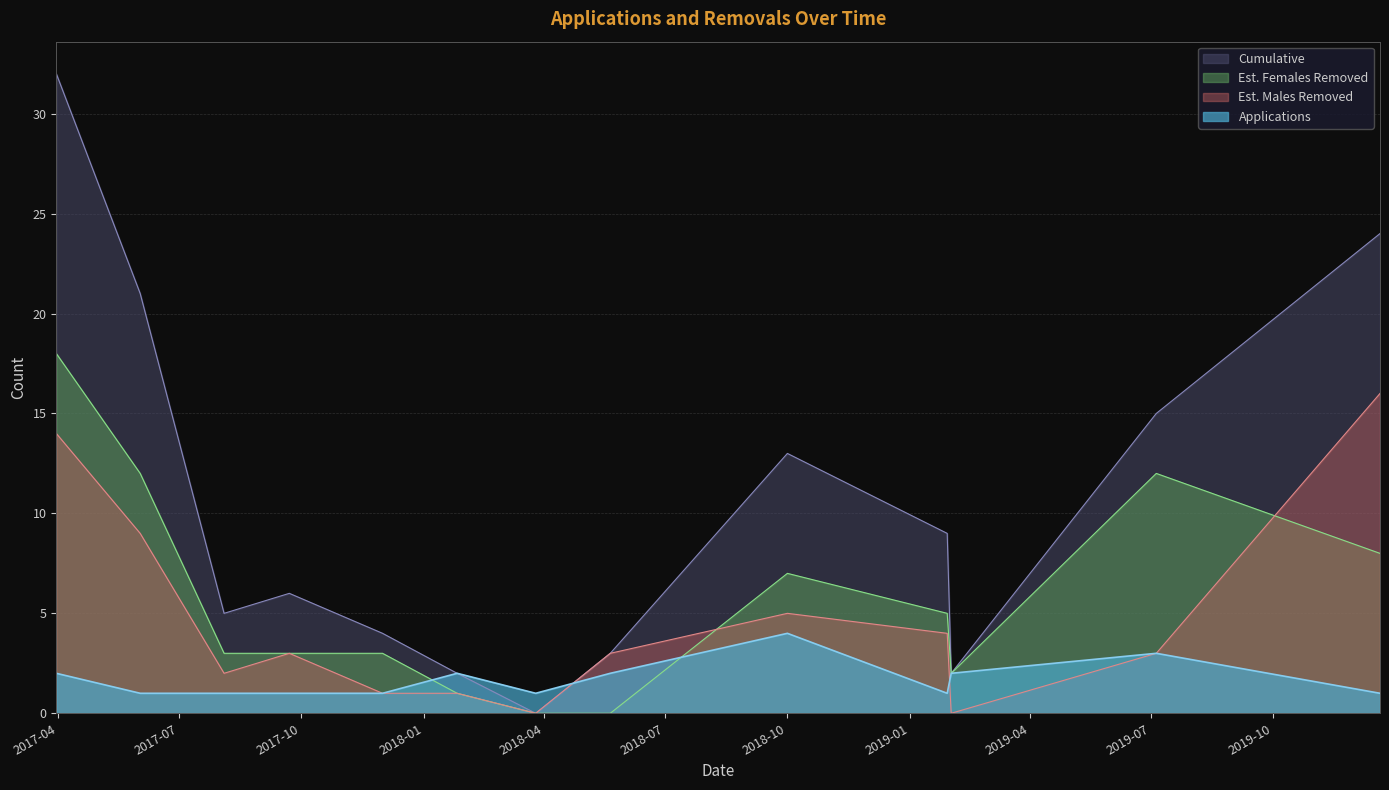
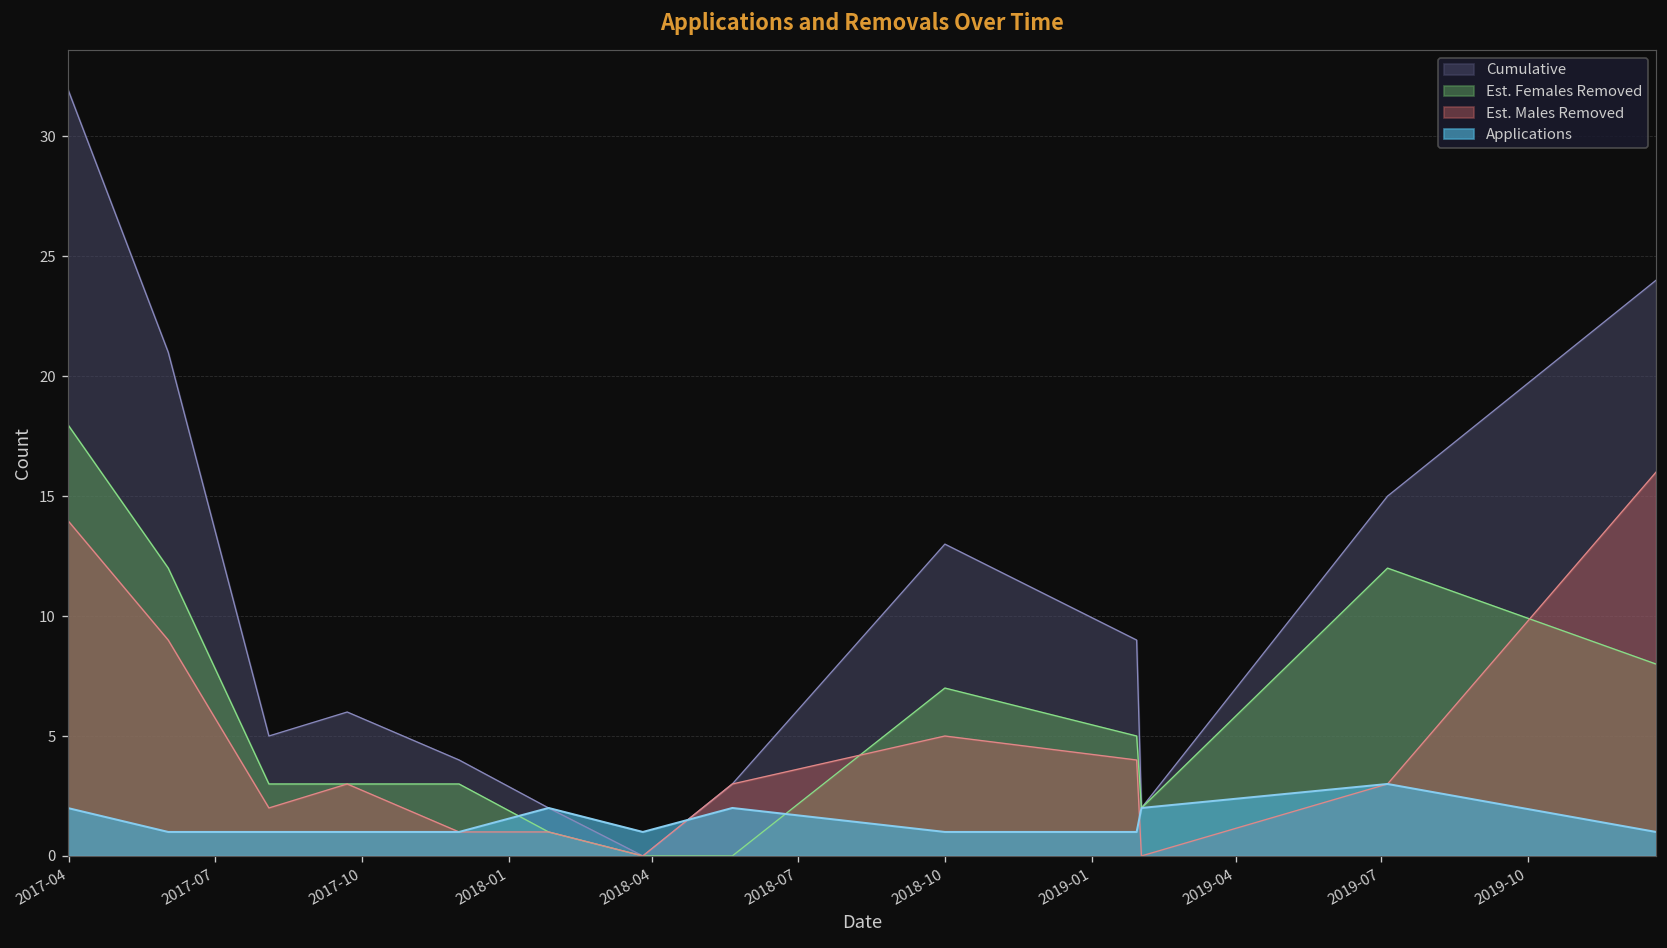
  {
    "Cumulative": {
      "2018-10": 13
    },
    "Est. Females Removed": {
      "2018-10": 7
    },
    "Est. Males Removed": {
      "2018-10": 5
    },
    "Applications": {
-     "2018-10": 4
+     "2018-10": 1
    }
  }
